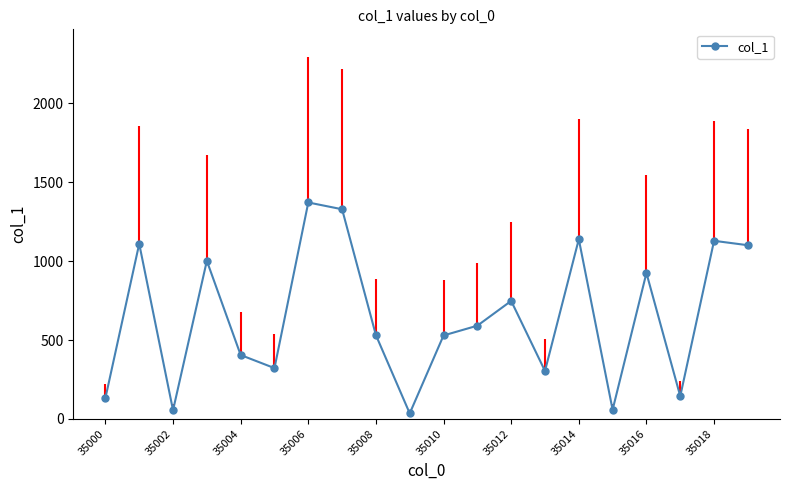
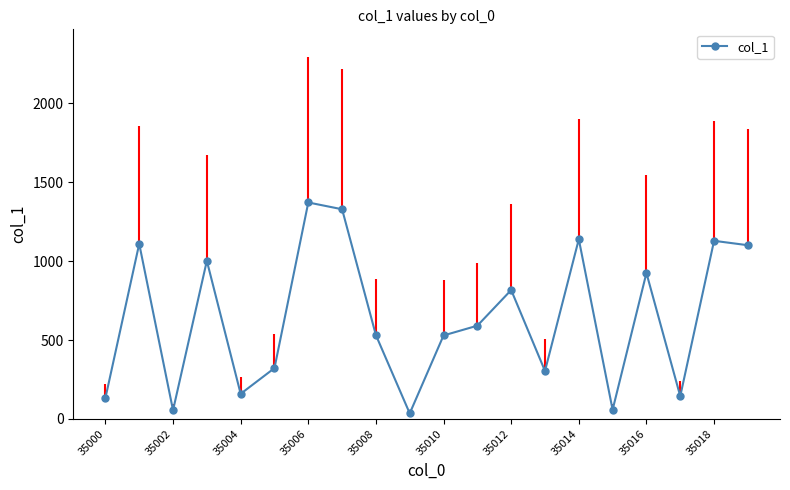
  {
    "35000": 130,
    "35002": 60,
-   "35004": 410,
+   "35004": 160,
    "35006": 1370,
    "35008": 530,
    "35010": 530,
-   "35012": 750,
+   "35012": 820,
    "35014": 1140,
    "35016": 930,
    "35018": 1130
  }
